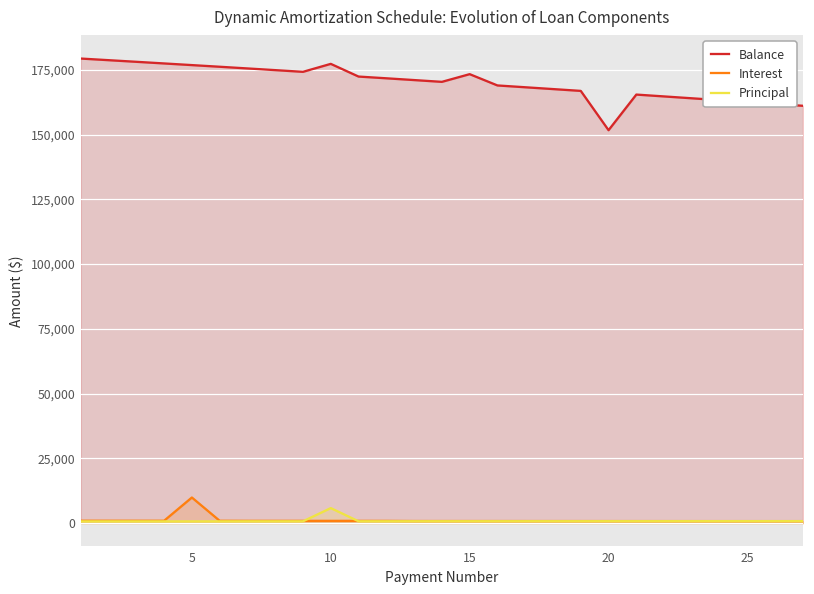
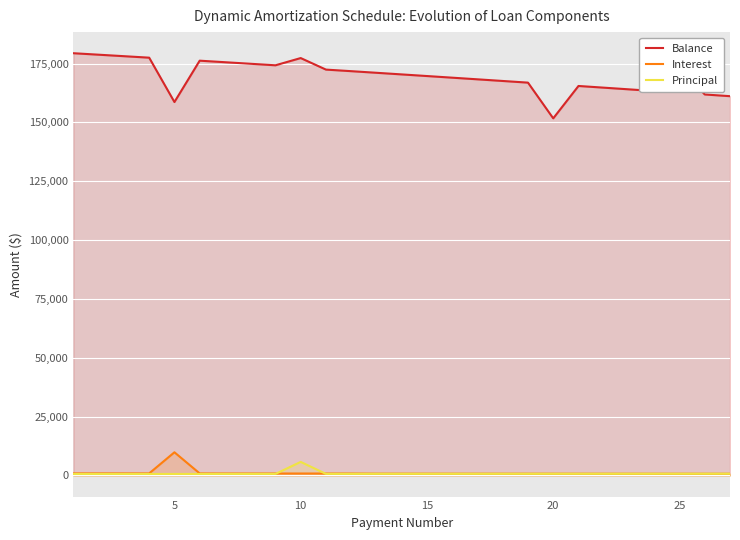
  {
    "Balance": {
-     "5": "177,000",
+     "5": "159,000",
      "10": "177,000",
-     "15": "173,000",
+     "15": "170,000",
      "20": "152,000"
    },
    "Interest": {
      "5": "10,000",
      "10": "1,000"
    },
    "Principal": {
      "5": "1,000",
      "10": "6,000"
    }
  }
